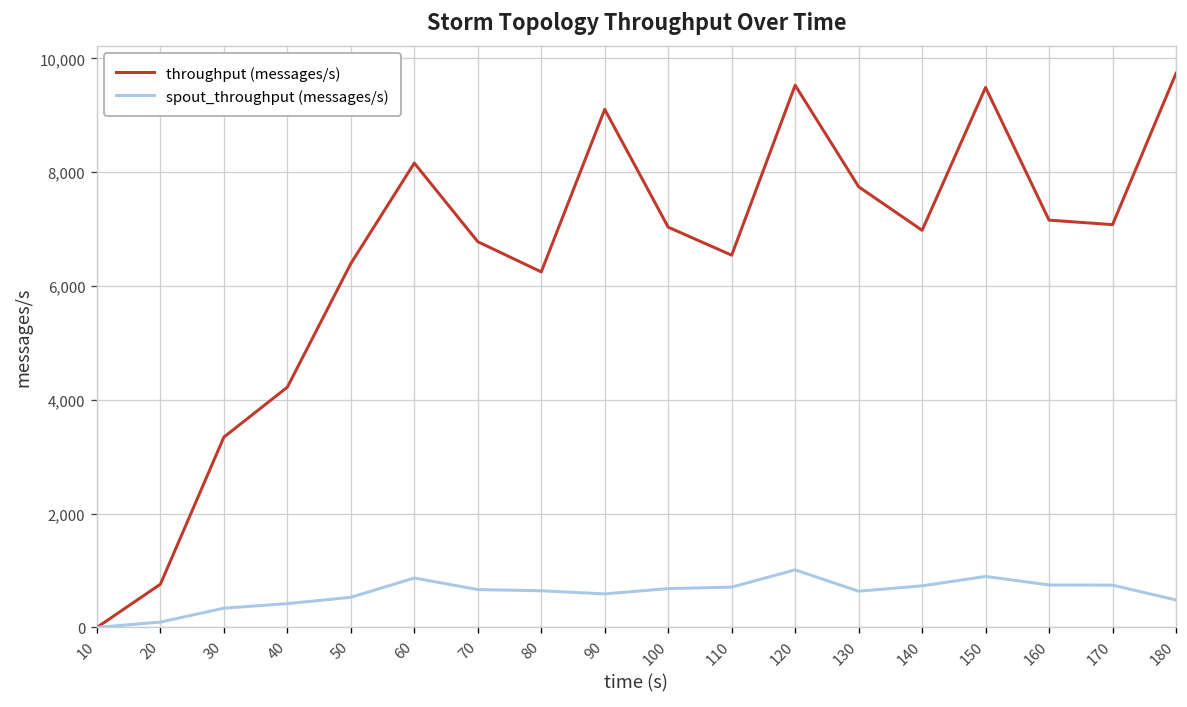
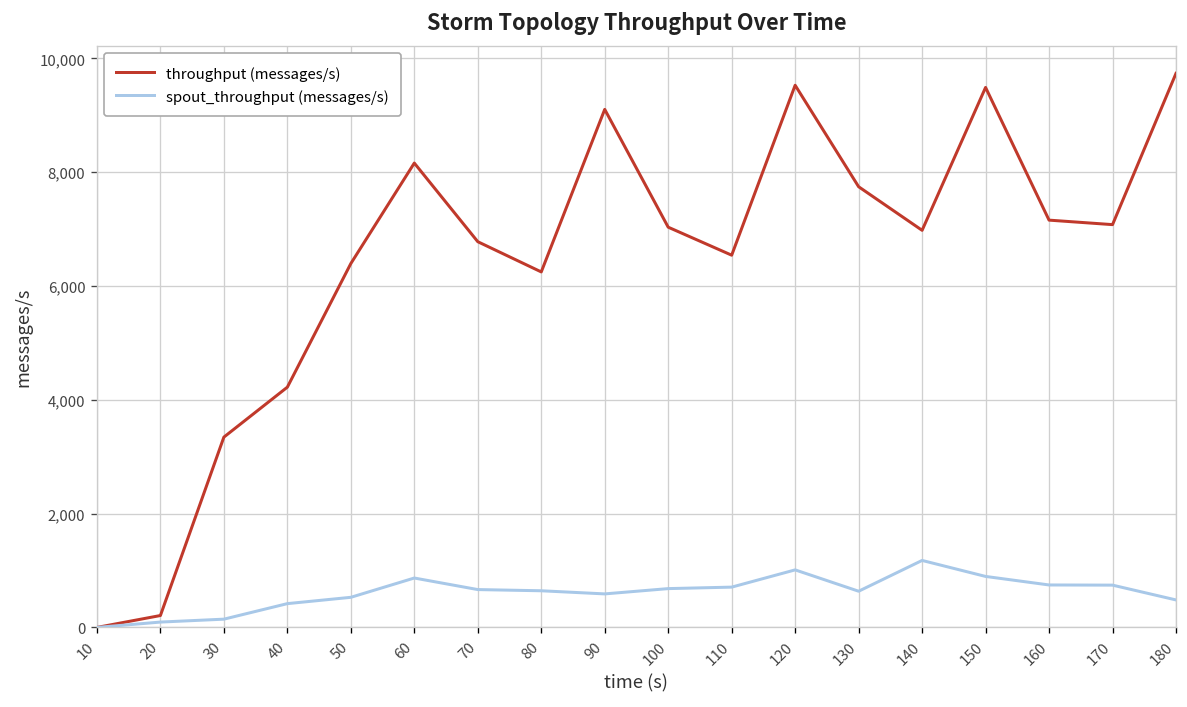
  {
    "throughput (messages/s)": {
-     "20": "800",
+     "20": "200",
      "30": "3,300",
      "40": "4,200",
      "50": "6,400",
      "60": "8,200",
      "70": "6,800",
      "80": "6,200",
      "90": "9,100",
      "100": "7,000",
      "110": "6,500",
      "120": "9,500",
      "130": "7,700",
      "140": "7,000",
      "150": "9,500",
      "160": "7,200",
      "170": "7,100",
      "180": "9,700"
    },
    "spout_throughput (messages/s)": {
      "20": "100",
-     "30": "300",
+     "30": "100",
      "40": "400",
      "50": "500",
      "60": "900",
      "70": "700",
      "80": "600",
      "90": "600",
      "100": "700",
      "110": "700",
      "120": "1,000",
      "130": "600",
-     "140": "700",
+     "140": "1,200",
      "150": "900",
      "160": "700",
      "170": "700",
      "180": "500"
    }
  }
